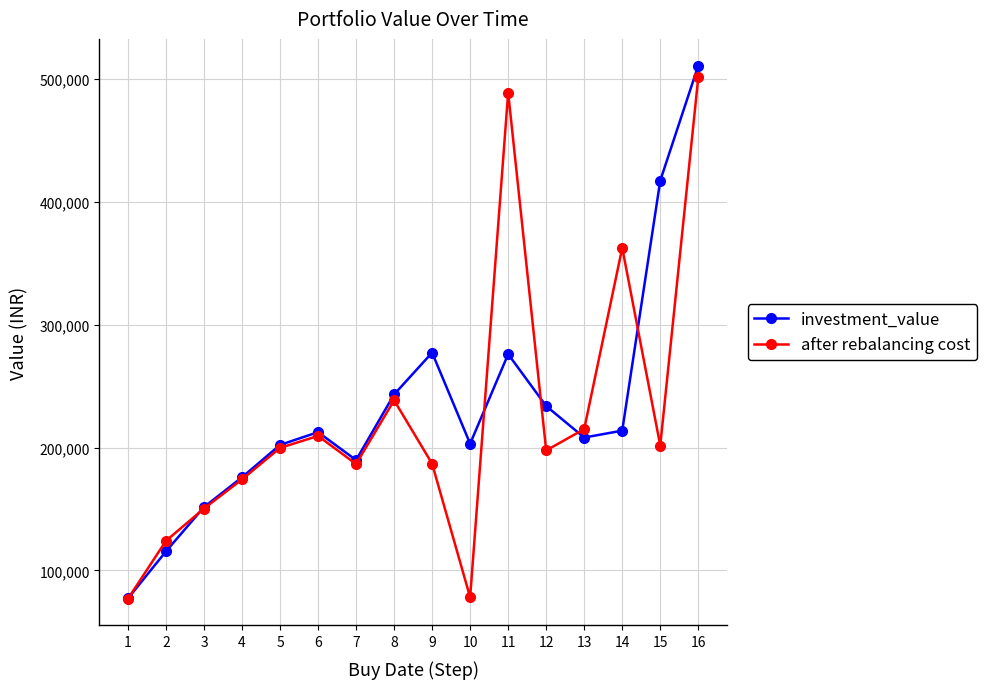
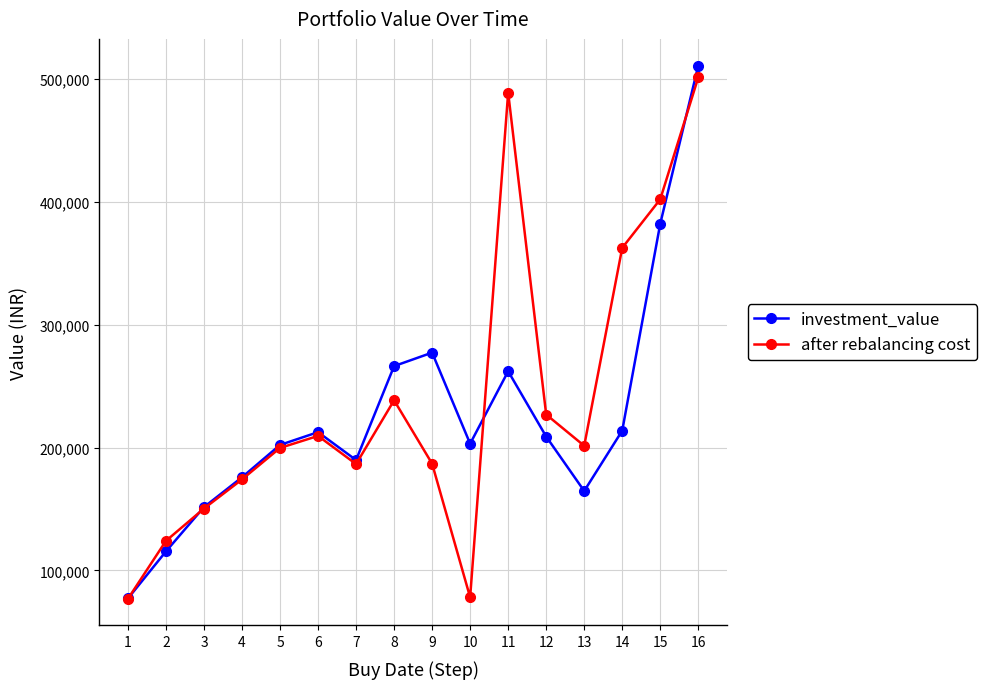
  {
    "investment_value": {
      "2": "116,000",
      "5": "202,000",
      "6": "213,000",
      "7": "190,000",
-     "8": "243,000",
+     "8": "266,000",
      "9": "277,000",
      "10": "203,000",
-     "11": "276,000",
-     "12": "234,000",
-     "13": "208,000",
+     "11": "262,000",
+     "12": "209,000",
+     "13": "165,000",
      "14": "214,000",
-     "15": "417,000",
+     "15": "382,000",
      "16": "511,000"
    },
    "after rebalancing cost": {
      "2": "124,000",
      "5": "200,000",
      "6": "209,000",
      "7": "187,000",
      "8": "238,000",
      "9": "187,000",
      "10": "78,000",
      "11": "489,000",
-     "12": "198,000",
-     "13": "215,000",
+     "12": "227,000",
+     "13": "201,000",
      "14": "363,000",
-     "15": "202,000",
+     "15": "402,000",
      "16": "501,000"
    }
  }
